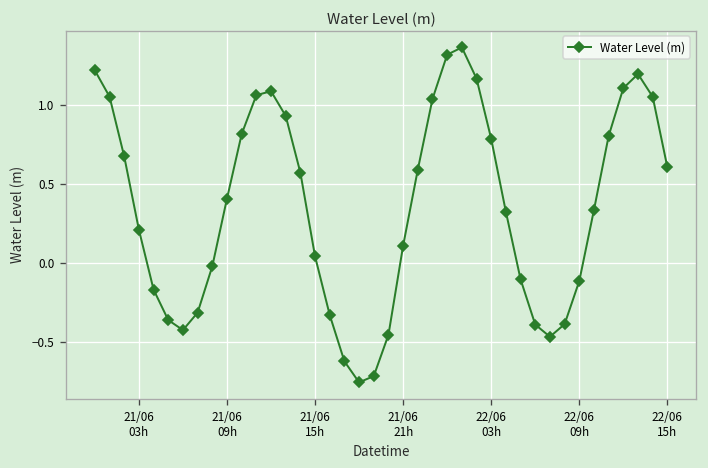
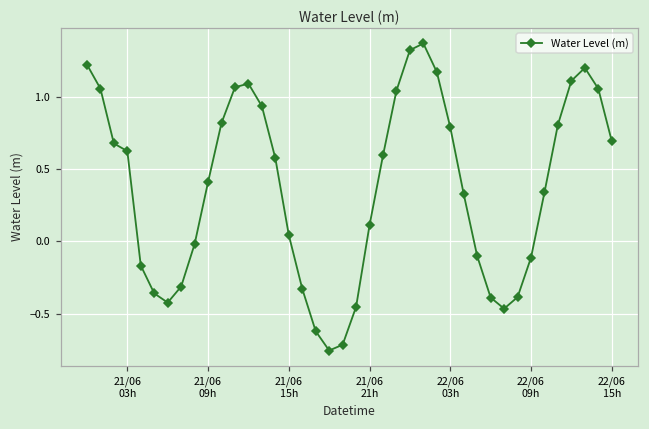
  {
-   "21/06 03h": 0.21,
+   "21/06 03h": 0.62,
    "21/06 09h": 0.41,
    "21/06 15h": 0.04,
    "21/06 21h": 0.11,
    "22/06 03h": 0.79,
    "22/06 09h": -0.11,
-   "22/06 15h": 0.61
+   "22/06 15h": 0.69
  }
